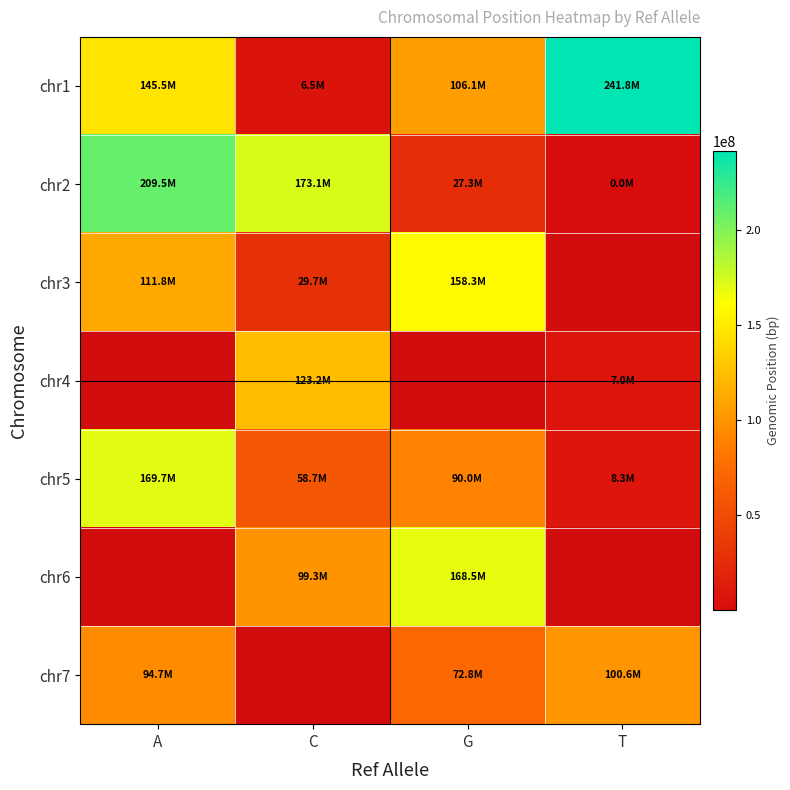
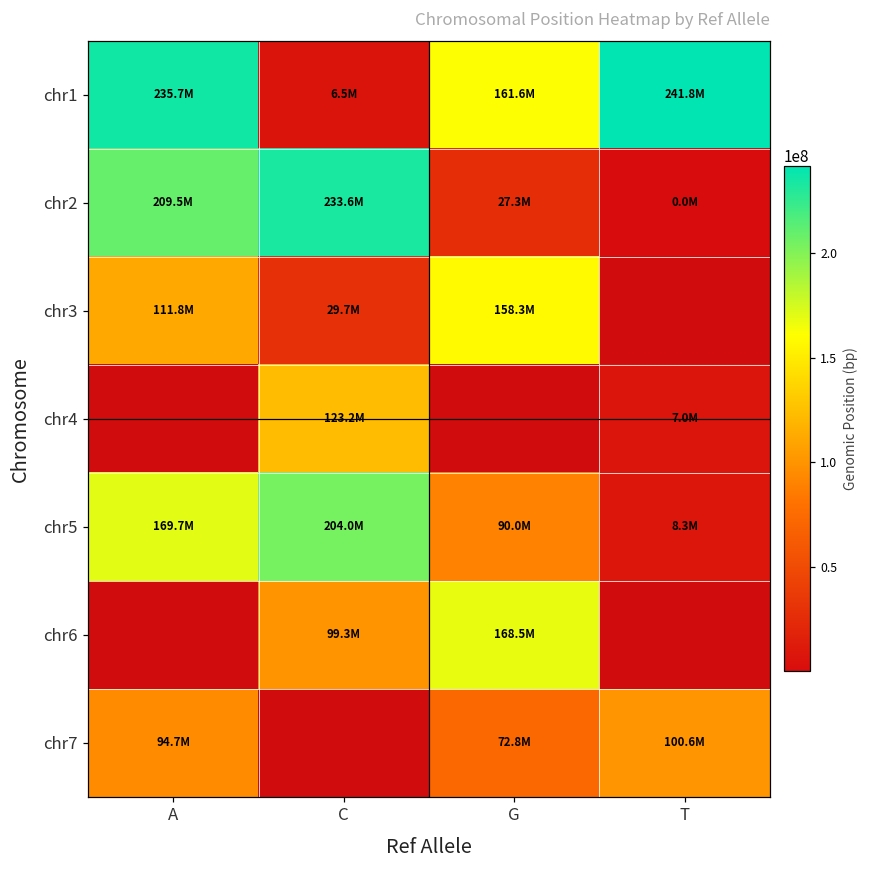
  {
    "chr1": {
-     "A": "145.5M",
+     "A": "235.7M",
      "C": "6.5M",
-     "G": "106.1M",
+     "G": "161.6M",
      "T": "241.8M"
    },
    "chr2": {
      "A": "209.5M",
-     "C": "173.1M",
+     "C": "233.6M",
      "G": "27.3M",
      "T": "0.0M"
    },
    "chr3": {
      "A": "111.8M",
      "C": "29.7M",
      "G": "158.3M"
    },
    "chr4": {
      "C": "123.2M",
      "T": "7.0M"
    },
    "chr5": {
      "A": "169.7M",
-     "C": "58.7M",
+     "C": "204.0M",
      "G": "90.0M",
      "T": "8.3M"
    },
    "chr6": {
      "C": "99.3M",
      "G": "168.5M"
    },
    "chr7": {
      "A": "94.7M",
      "G": "72.8M",
      "T": "100.6M"
    }
  }
